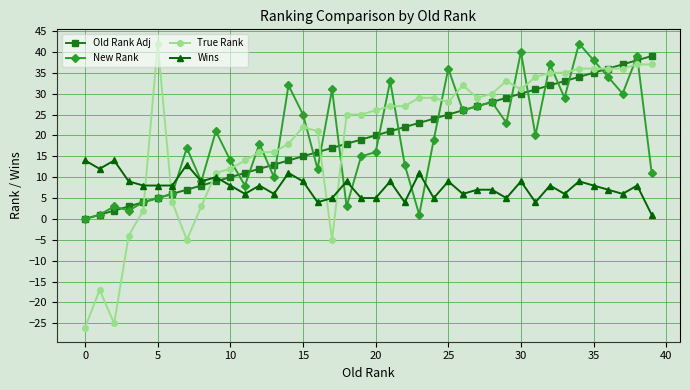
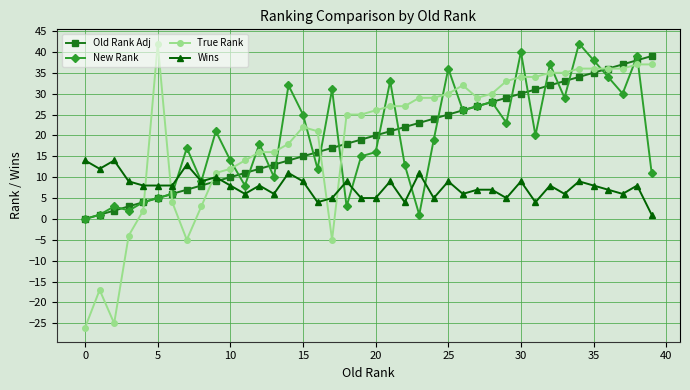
  {
    "True Rank": {
      "0": -26,
      "10": 12,
      "15": 22,
      "20": 26,
-     "25": 28,
-     "30": 31,
+     "25": 30,
+     "30": 34,
      "35": 36
    }
  }
